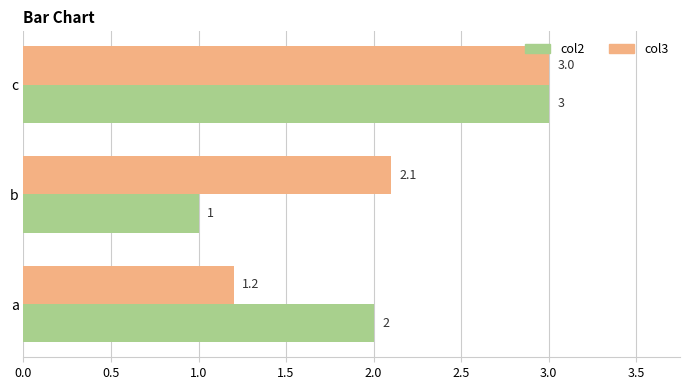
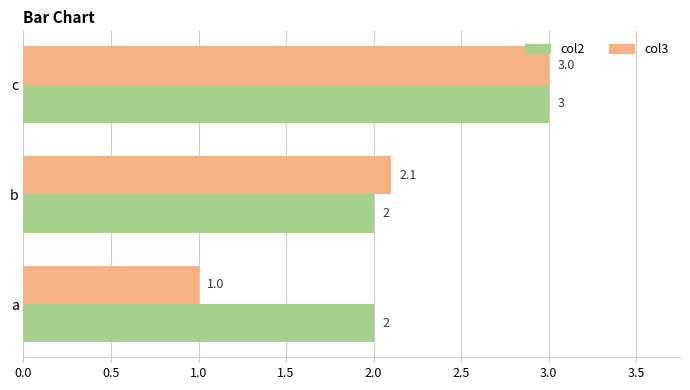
  {
    "col2": {
      "c": 3,
-     "b": 1,
+     "b": 2,
      "a": 2
    },
    "col3": {
      "c": 3.0,
      "b": 2.1,
-     "a": 1.2
+     "a": 1.0
    }
  }
